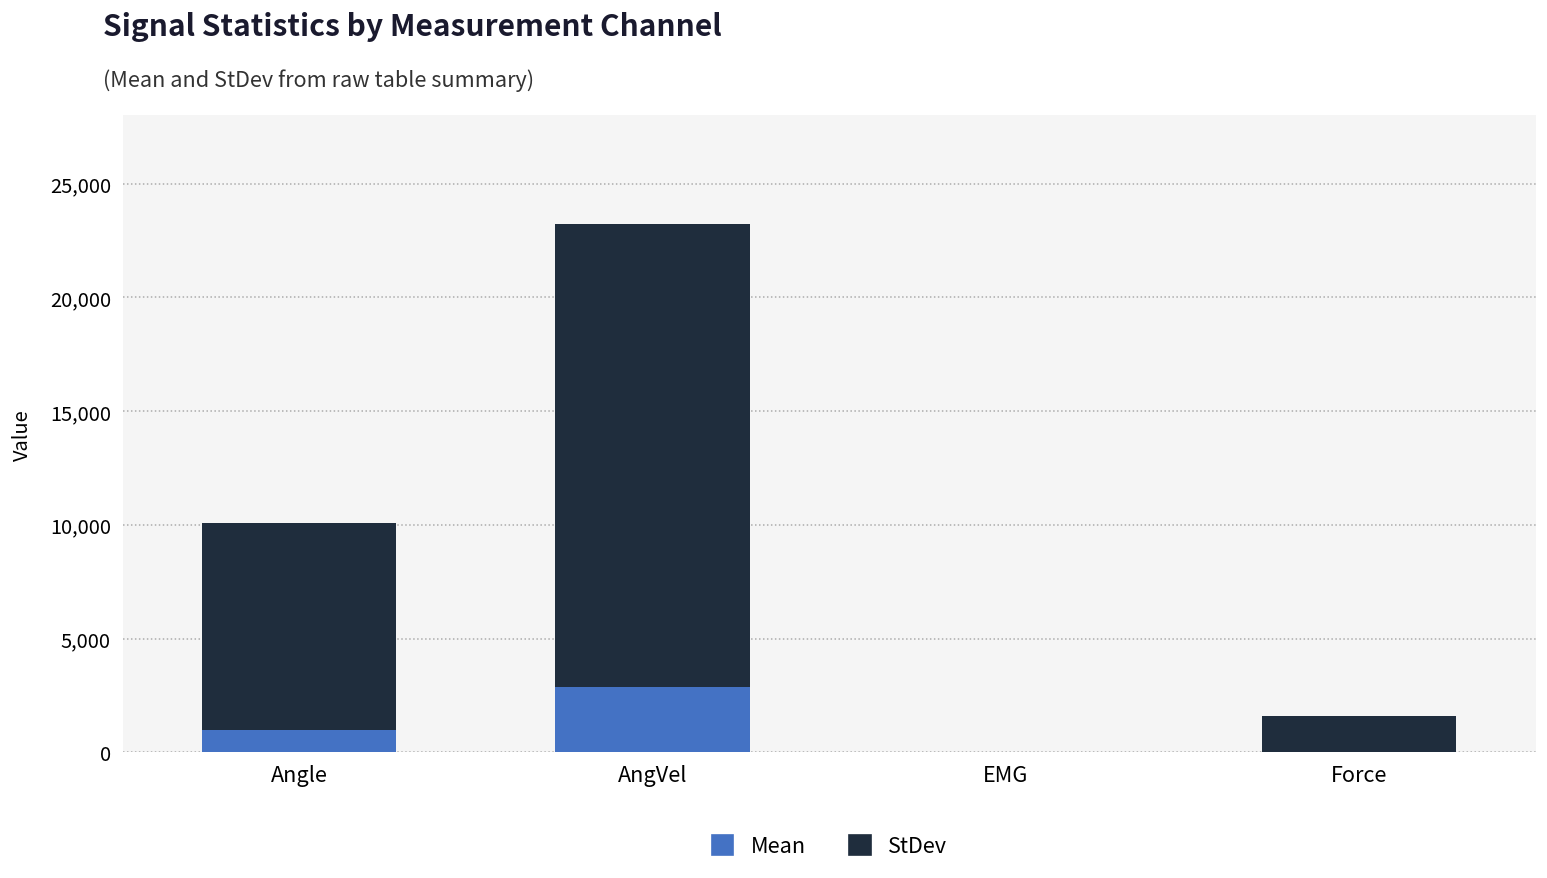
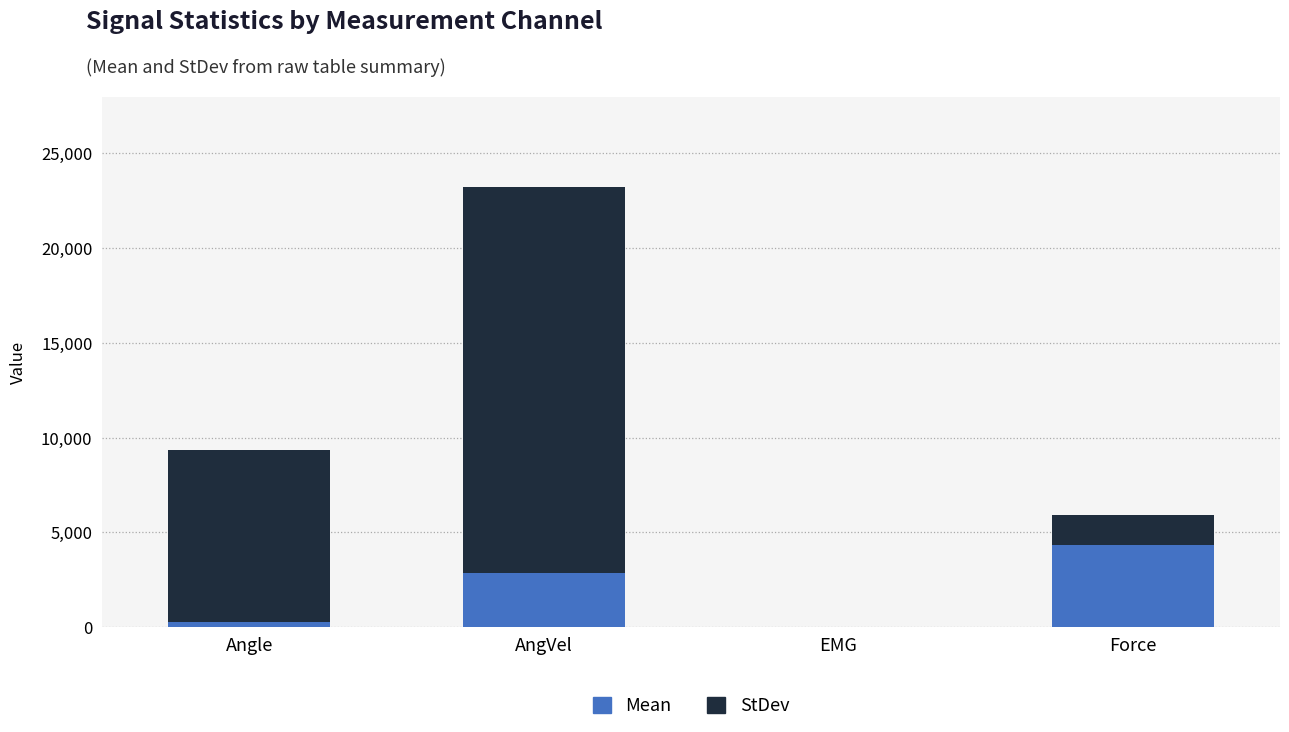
  {
    "Mean": {
-     "Angle": "1,000",
+     "Angle": "300",
      "AngVel": "2,900",
-     "Force": "0"
+     "Force": "4,300"
    },
    "StDev": {
      "Angle": "9,100",
      "AngVel": "20,400",
      "Force": "1,600"
    }
  }
